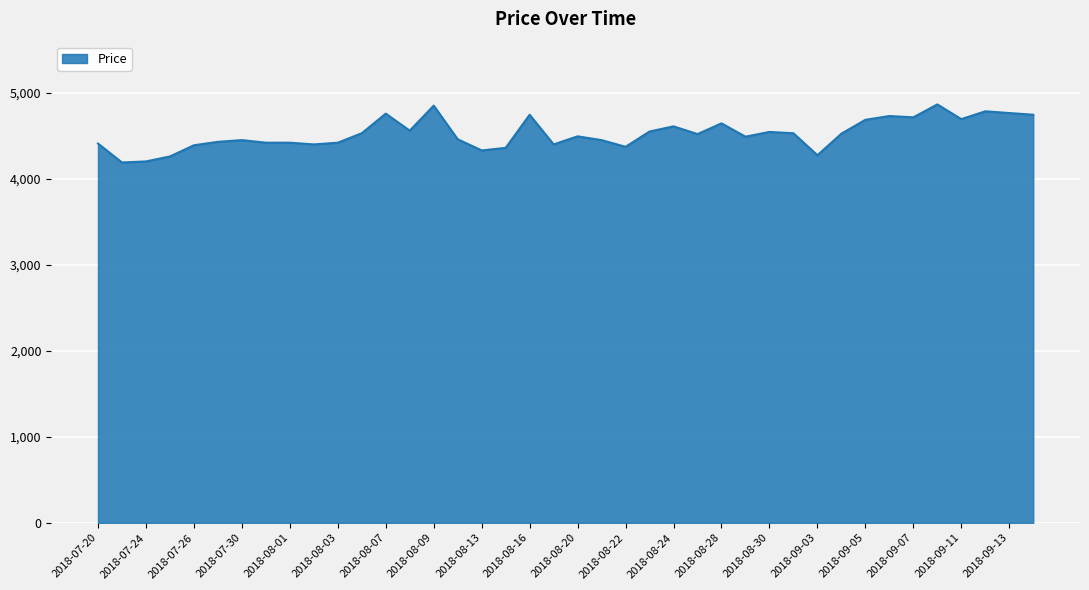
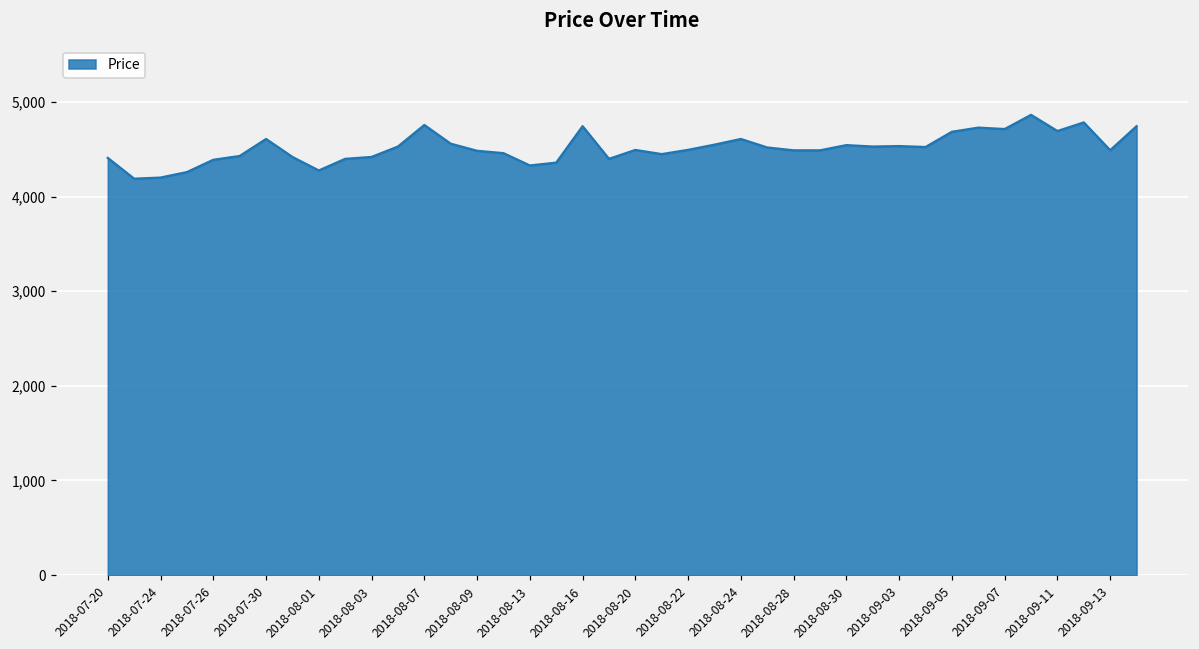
  {
    "2018-07-20": "4,400",
    "2018-07-24": "4,200",
    "2018-07-26": "4,400",
-   "2018-07-30": "4,500",
-   "2018-08-01": "4,400",
+   "2018-07-30": "4,600",
+   "2018-08-01": "4,300",
    "2018-08-03": "4,400",
    "2018-08-07": "4,800",
-   "2018-08-09": "4,900",
+   "2018-08-09": "4,500",
    "2018-08-13": "4,300",
    "2018-08-16": "4,700",
    "2018-08-20": "4,500",
-   "2018-08-22": "4,400",
+   "2018-08-22": "4,500",
    "2018-08-24": "4,600",
-   "2018-08-28": "4,600",
+   "2018-08-28": "4,500",
    "2018-08-30": "4,500",
-   "2018-09-03": "4,300",
+   "2018-09-03": "4,500",
    "2018-09-05": "4,700",
    "2018-09-07": "4,700",
    "2018-09-11": "4,700",
-   "2018-09-13": "4,800"
+   "2018-09-13": "4,500"
  }
